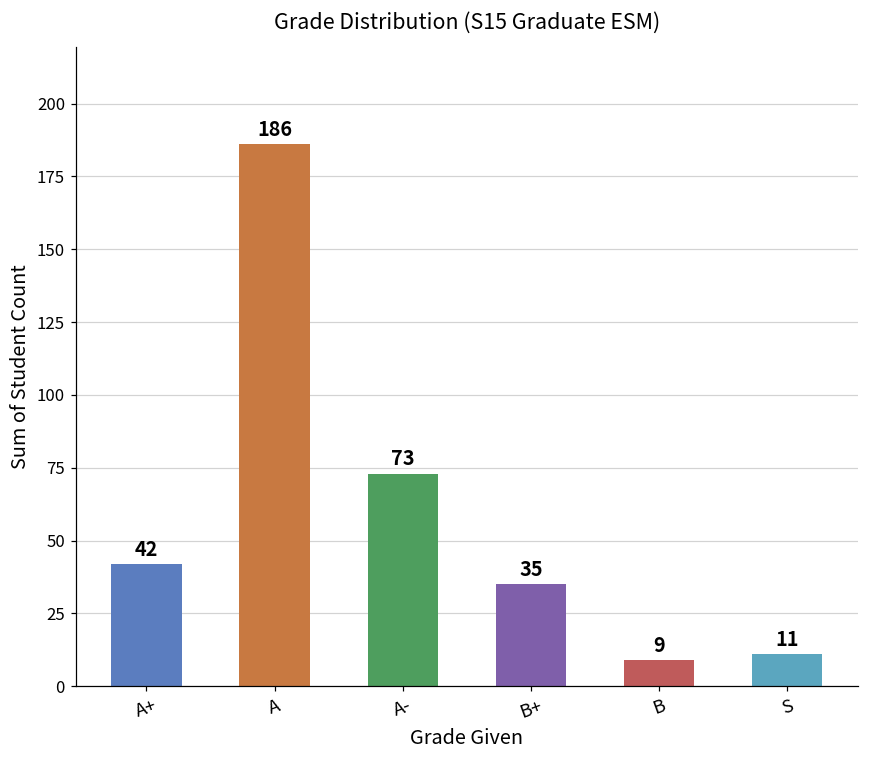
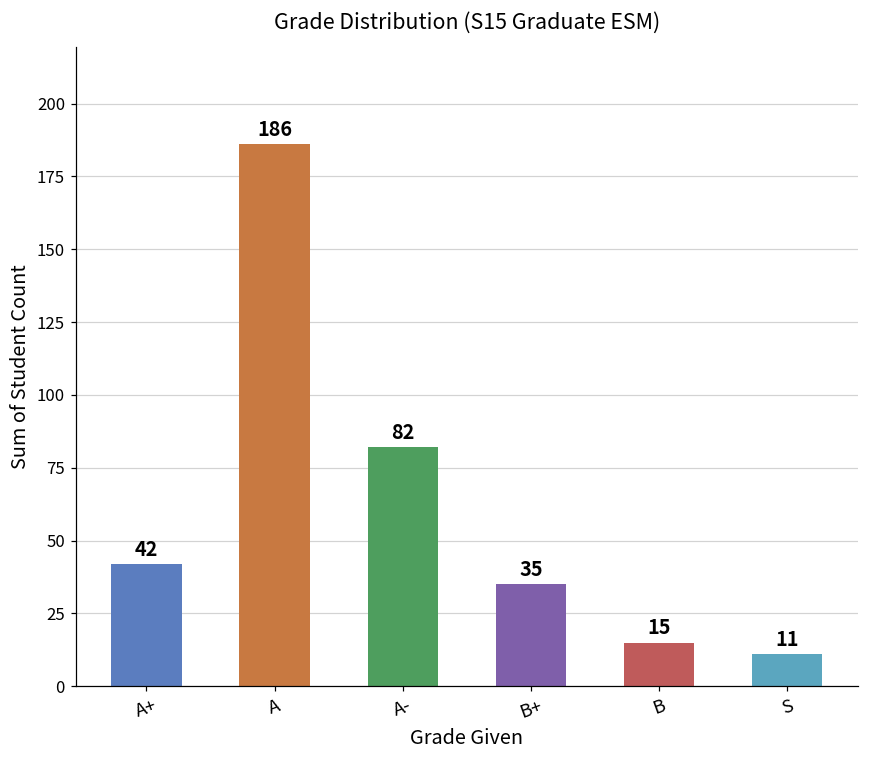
  {
    "A+": 42,
    "A": 186,
-   "A-": 73,
+   "A-": 82,
    "B+": 35,
-   "B": 9,
+   "B": 15,
    "S": 11
  }
